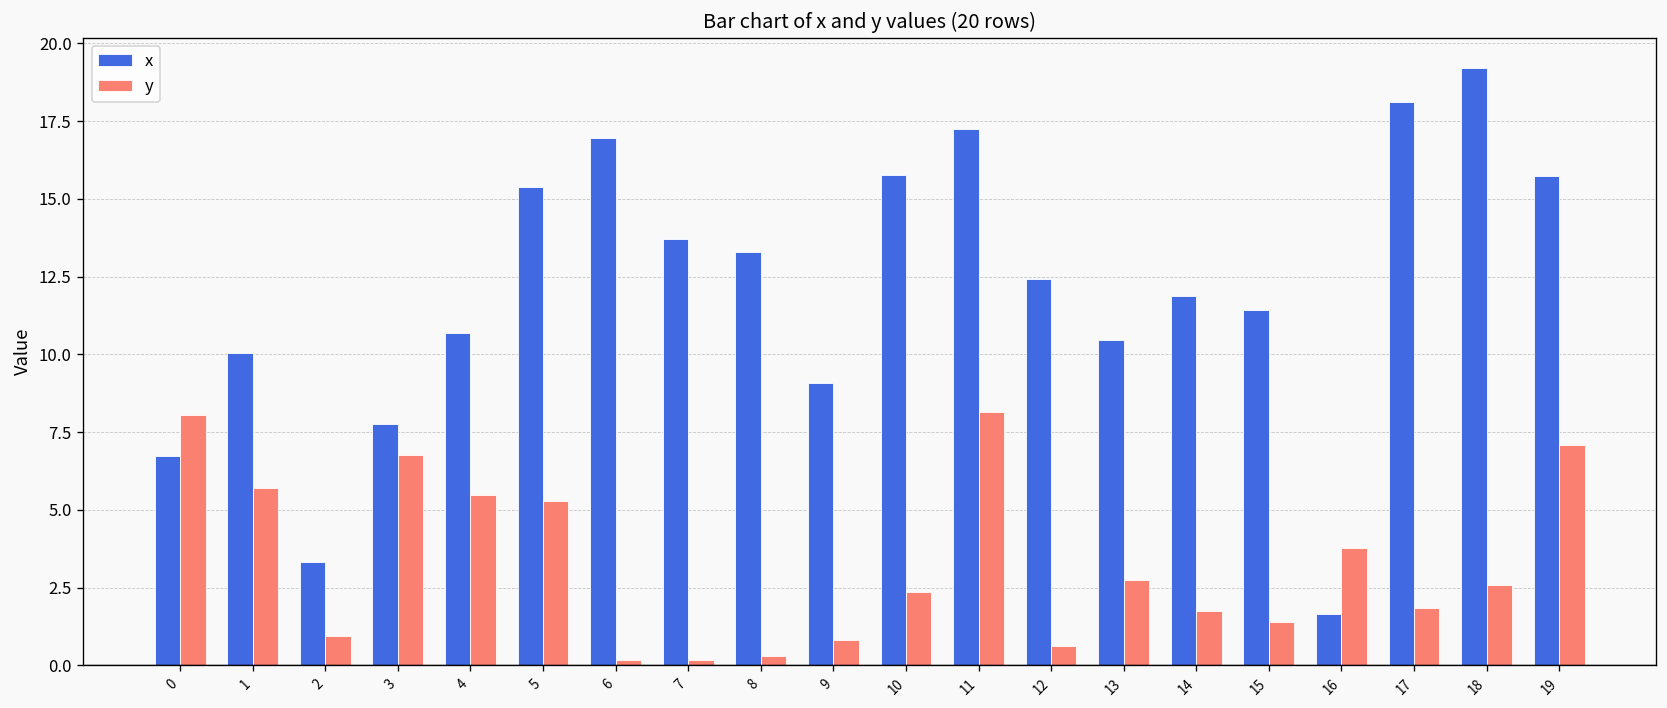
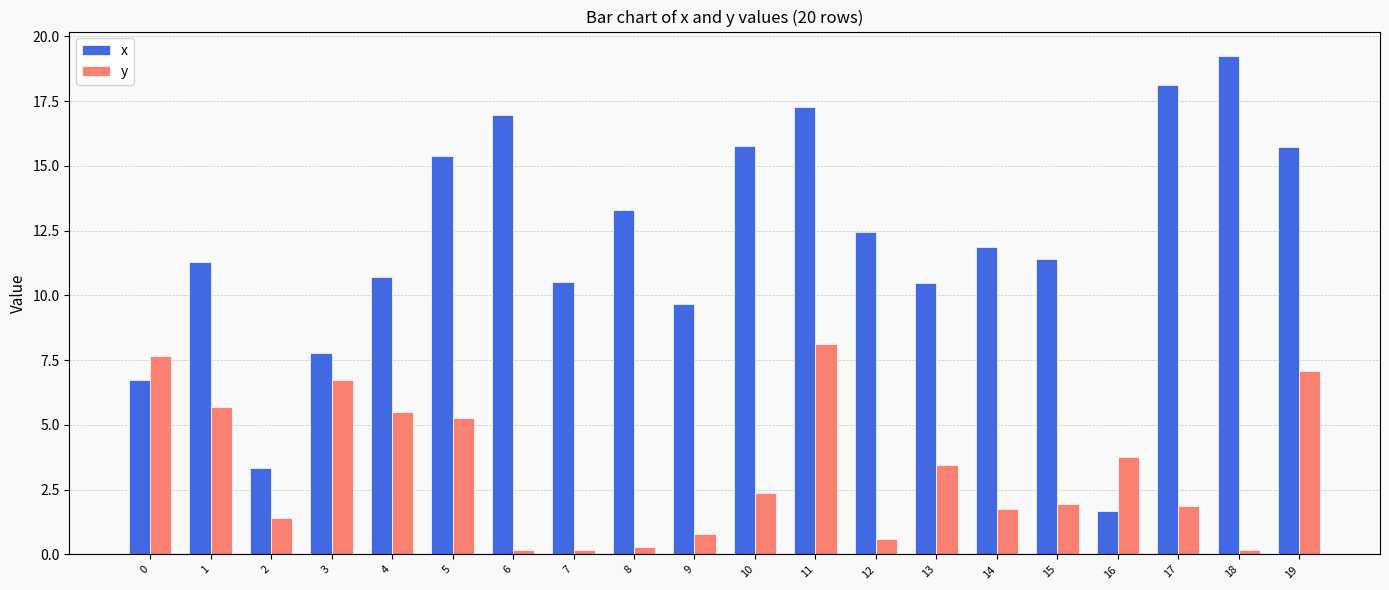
  {
    "x": {
      "0": 6.7,
-     "1": 10.1,
+     "1": 11.3,
      "2": 3.3,
      "3": 7.8,
      "4": 10.7,
      "5": 15.4,
      "6": 17.0,
-     "7": 13.7,
+     "7": 10.5,
      "8": 13.3,
-     "9": 9.1,
+     "9": 9.7,
      "10": 15.8,
      "11": 17.3,
      "12": 12.4,
      "13": 10.5,
      "14": 11.9,
      "15": 11.4,
      "16": 1.7,
      "17": 18.1,
      "18": 19.2,
      "19": 15.7
    },
    "y": {
-     "0": 8.1,
+     "0": 7.7,
      "1": 5.7,
-     "2": 0.9,
+     "2": 1.4,
      "3": 6.8,
      "4": 5.5,
      "5": 5.3,
      "6": 0.2,
      "7": 0.2,
      "8": 0.3,
      "9": 0.8,
      "10": 2.4,
      "11": 8.1,
      "12": 0.6,
-     "13": 2.7,
+     "13": 3.5,
      "14": 1.8,
-     "15": 1.4,
+     "15": 2.0,
      "16": 3.8,
      "17": 1.9,
-     "18": 2.6,
+     "18": 0.2,
      "19": 7.1
    }
  }
